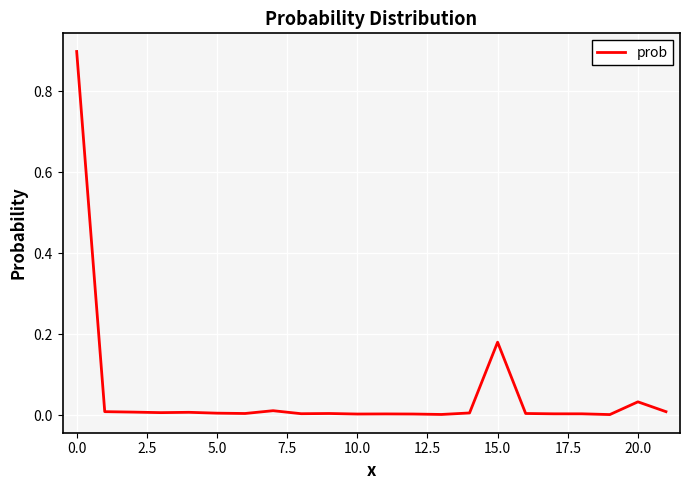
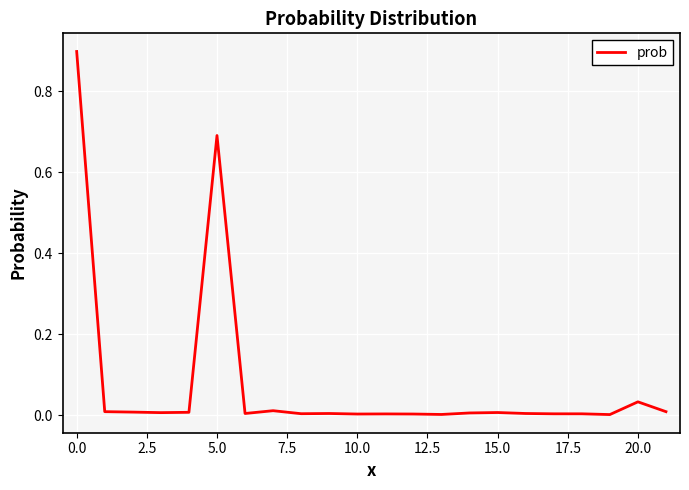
  {
    "0.0": 0.90,
-   "5.0": 0.00,
+   "5.0": 0.69,
    "10.0": 0.00,
-   "15.0": 0.18,
+   "15.0": 0.01,
    "20.0": 0.03
  }
